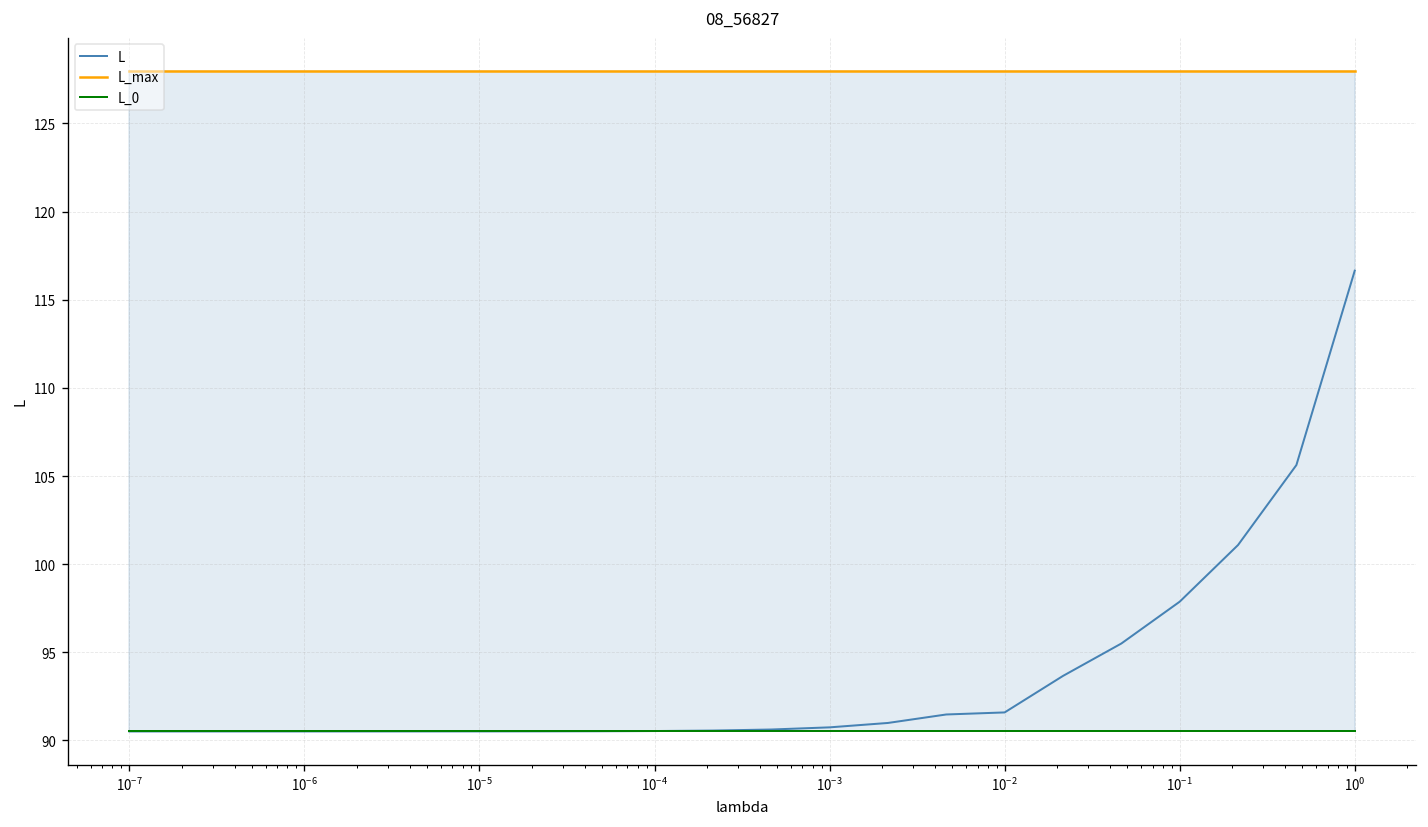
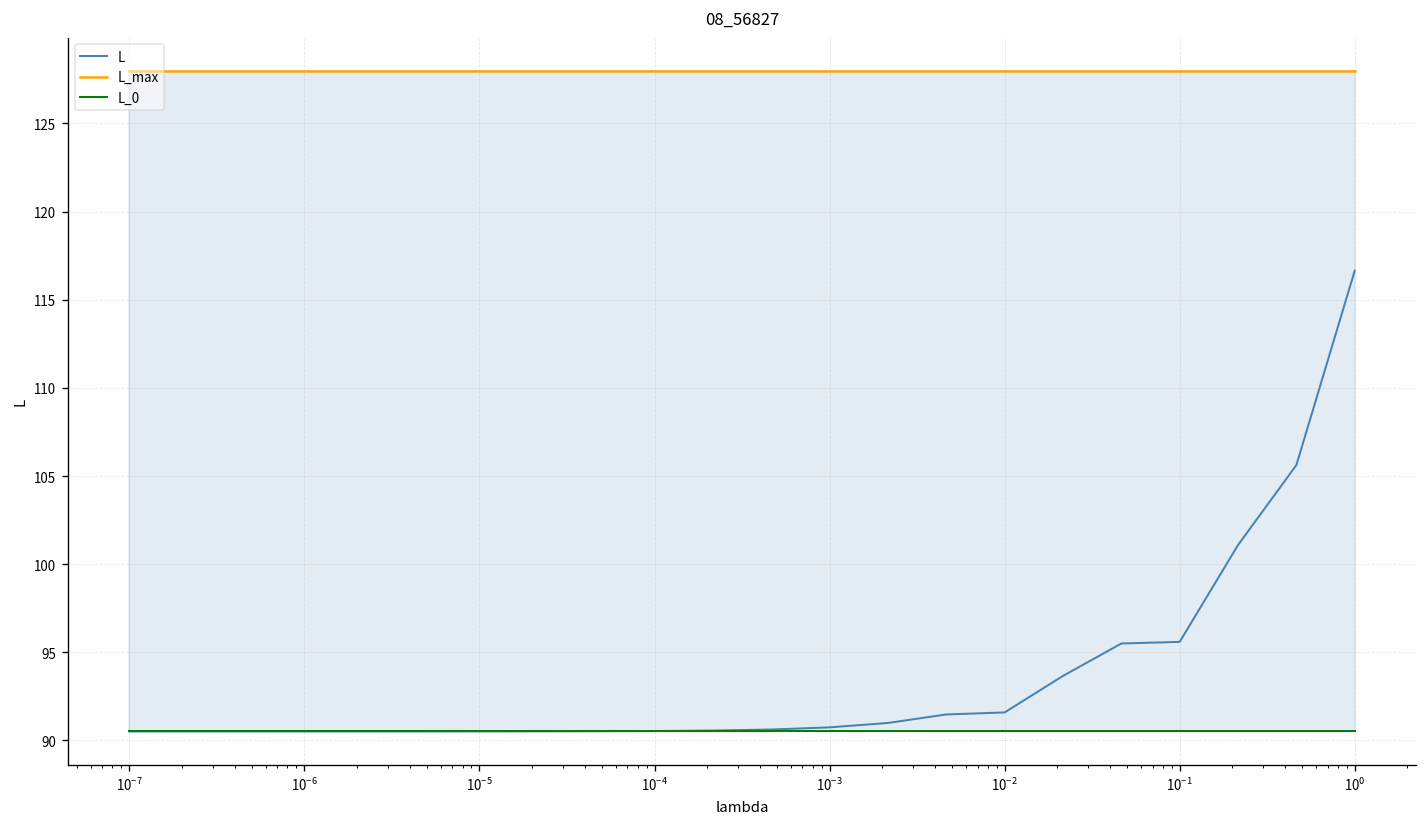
  {
    "L": {
      "10^-3": 90.7,
      "10^-2": 91.6,
-     "10^-1": 97.9,
+     "10^-1": 95.6,
      "10^0": 116.6
    },
    "L_max": {
      "10^-6": 128.0,
      "10^-5": 128.0,
      "10^-4": 128.0,
      "10^-3": 128.0,
      "10^-2": 128.0,
      "10^-1": 128.0,
      "10^0": 128.0
    },
    "L_0": {
      "10^-3": 90.5,
      "10^-2": 90.5,
      "10^-1": 90.5,
      "10^0": 90.5
    }
  }
